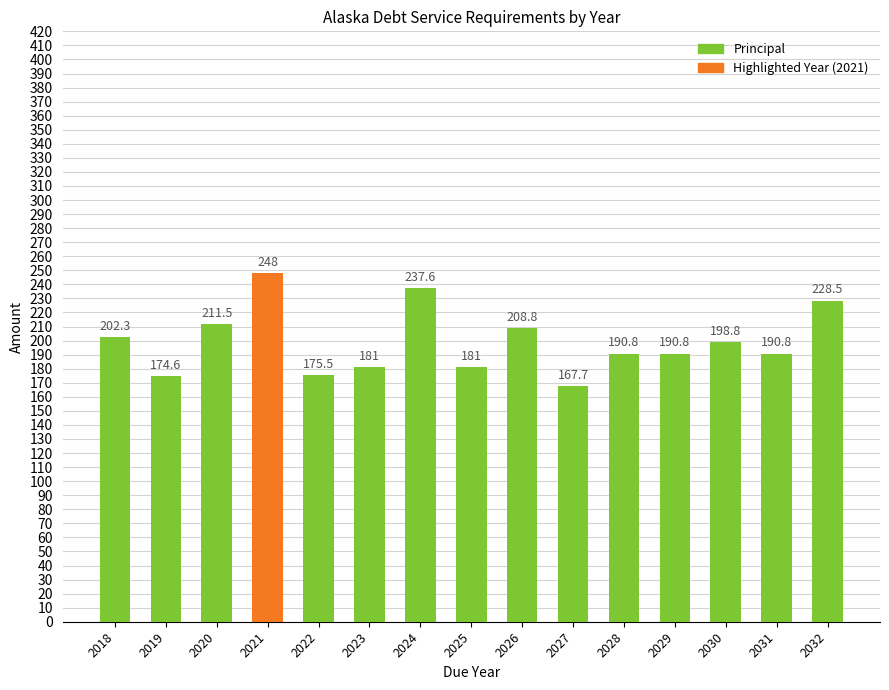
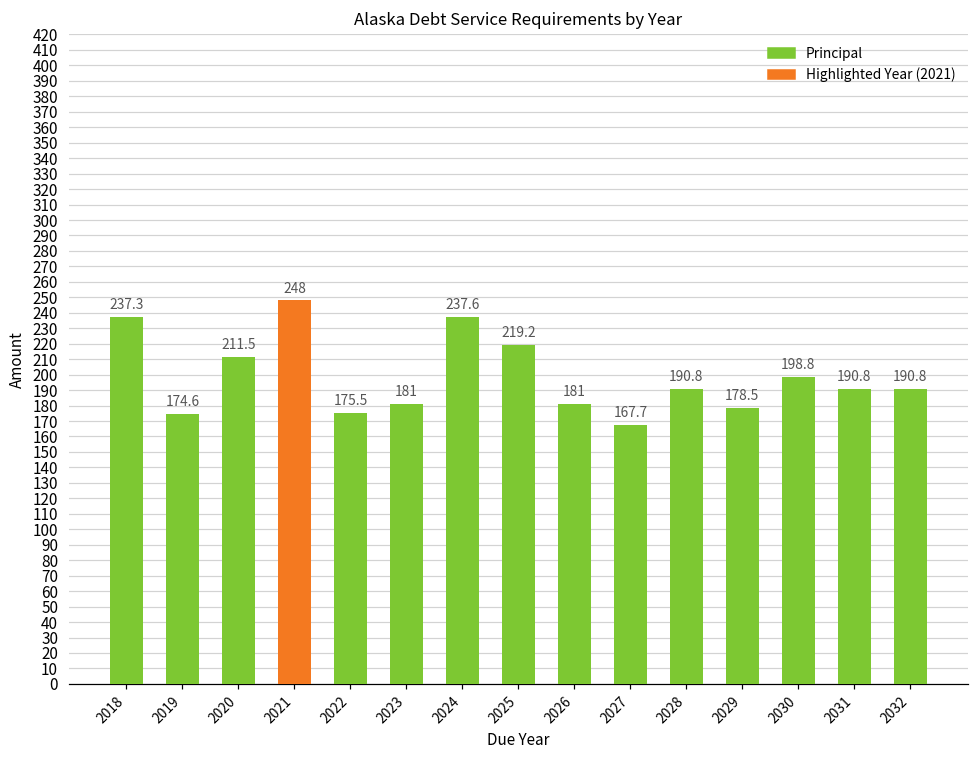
  {
-   "2018": 202.3,
+   "2018": 237.3,
    "2019": 174.6,
    "2020": 211.5,
    "2021": 248,
    "2022": 175.5,
    "2023": 181,
    "2024": 237.6,
-   "2025": 181,
-   "2026": 208.8,
+   "2025": 219.2,
+   "2026": 181,
    "2027": 167.7,
    "2028": 190.8,
-   "2029": 190.8,
+   "2029": 178.5,
    "2030": 198.8,
    "2031": 190.8,
-   "2032": 228.5
+   "2032": 190.8
  }
